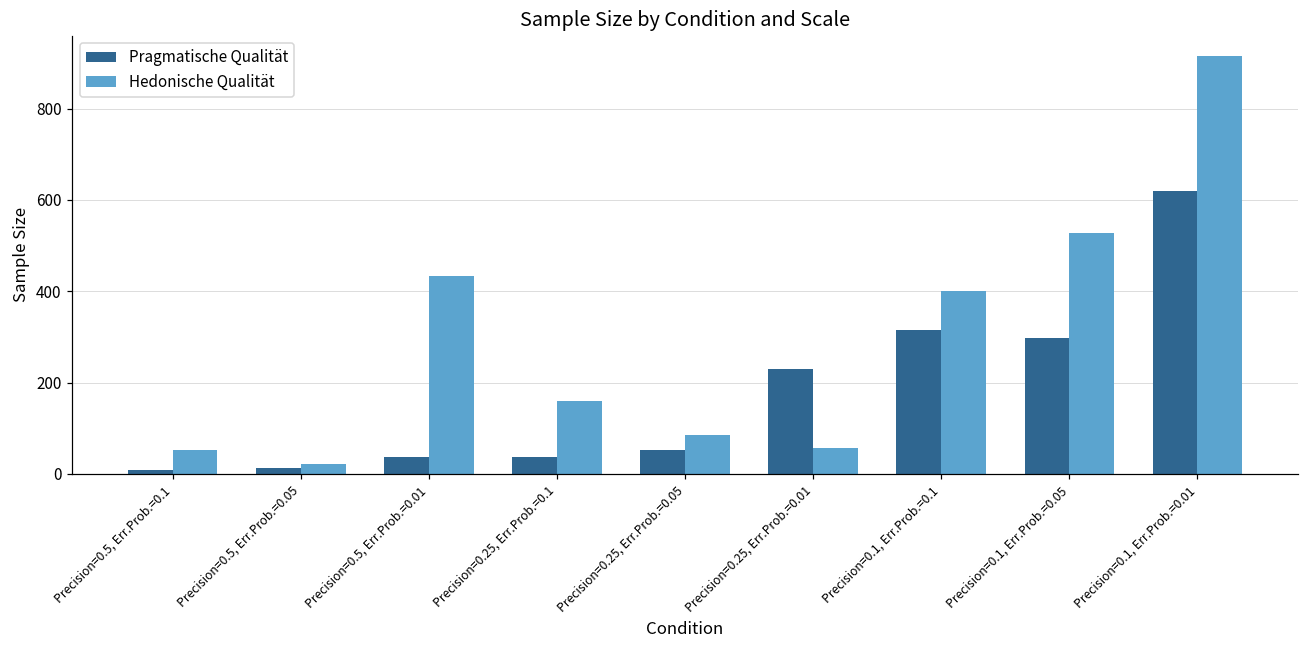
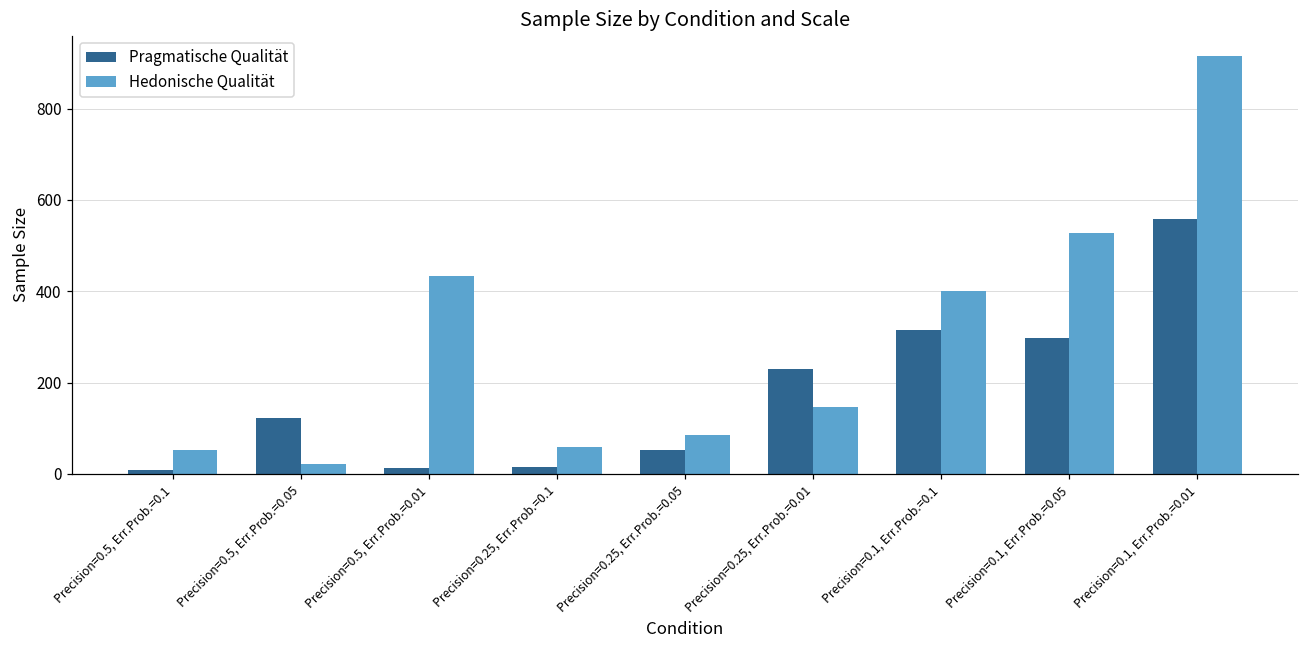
  {
    "Pragmatische Qualität": {
      "Precision=0.5, Err.Prob.=0.1": 10,
-     "Precision=0.5, Err.Prob.=0.05": 10,
-     "Precision=0.5, Err.Prob.=0.01": 40,
-     "Precision=0.25, Err.Prob.=0.1": 40,
+     "Precision=0.5, Err.Prob.=0.05": 120,
+     "Precision=0.5, Err.Prob.=0.01": 10,
+     "Precision=0.25, Err.Prob.=0.1": 10,
      "Precision=0.25, Err.Prob.=0.05": 50,
      "Precision=0.25, Err.Prob.=0.01": 230,
      "Precision=0.1, Err.Prob.=0.1": 310,
      "Precision=0.1, Err.Prob.=0.05": 300,
-     "Precision=0.1, Err.Prob.=0.01": 620
+     "Precision=0.1, Err.Prob.=0.01": 560
    },
    "Hedonische Qualität": {
      "Precision=0.5, Err.Prob.=0.1": 50,
      "Precision=0.5, Err.Prob.=0.05": 20,
      "Precision=0.5, Err.Prob.=0.01": 430,
-     "Precision=0.25, Err.Prob.=0.1": 160,
+     "Precision=0.25, Err.Prob.=0.1": 60,
      "Precision=0.25, Err.Prob.=0.05": 80,
-     "Precision=0.25, Err.Prob.=0.01": 60,
+     "Precision=0.25, Err.Prob.=0.01": 150,
      "Precision=0.1, Err.Prob.=0.1": 400,
      "Precision=0.1, Err.Prob.=0.05": 530,
      "Precision=0.1, Err.Prob.=0.01": 910
    }
  }
